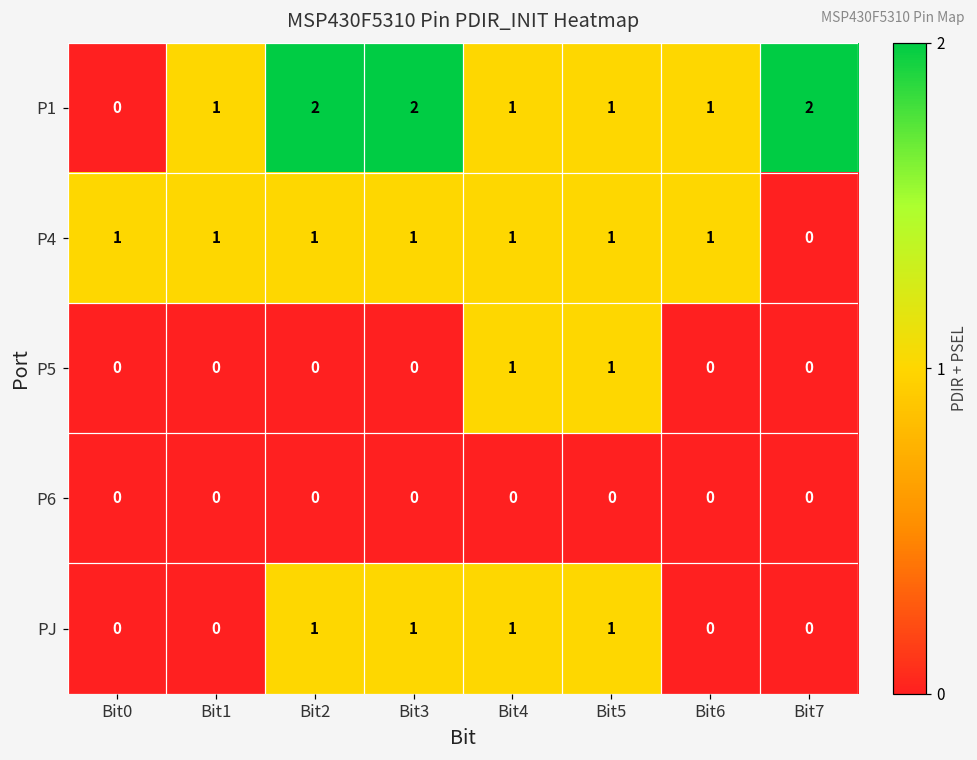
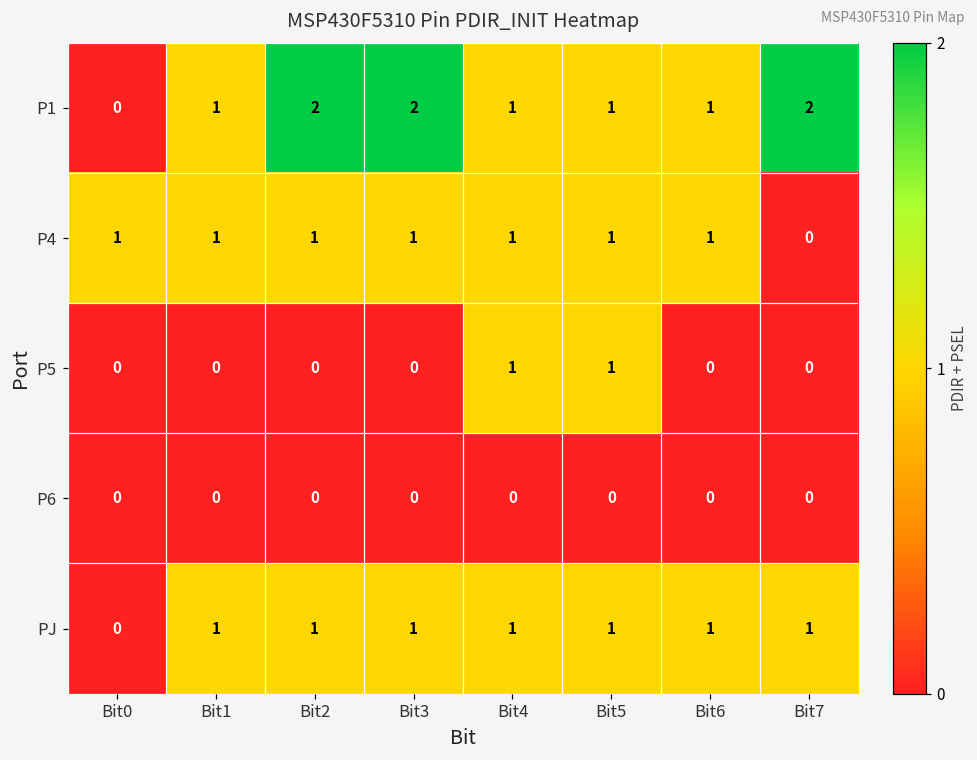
  {
    "P1": {
      "Bit0": 0,
      "Bit1": 1,
      "Bit2": 2,
      "Bit3": 2,
      "Bit4": 1,
      "Bit5": 1,
      "Bit6": 1,
      "Bit7": 2
    },
    "P4": {
      "Bit0": 1,
      "Bit1": 1,
      "Bit2": 1,
      "Bit3": 1,
      "Bit4": 1,
      "Bit5": 1,
      "Bit6": 1,
      "Bit7": 0
    },
    "P5": {
      "Bit0": 0,
      "Bit1": 0,
      "Bit2": 0,
      "Bit3": 0,
      "Bit4": 1,
      "Bit5": 1,
      "Bit6": 0,
      "Bit7": 0
    },
    "P6": {
      "Bit0": 0,
      "Bit1": 0,
      "Bit2": 0,
      "Bit3": 0,
      "Bit4": 0,
      "Bit5": 0,
      "Bit6": 0,
      "Bit7": 0
    },
    "PJ": {
      "Bit0": 0,
-     "Bit1": 0,
+     "Bit1": 1,
      "Bit2": 1,
      "Bit3": 1,
      "Bit4": 1,
      "Bit5": 1,
-     "Bit6": 0,
-     "Bit7": 0
+     "Bit6": 1,
+     "Bit7": 1
    }
  }
